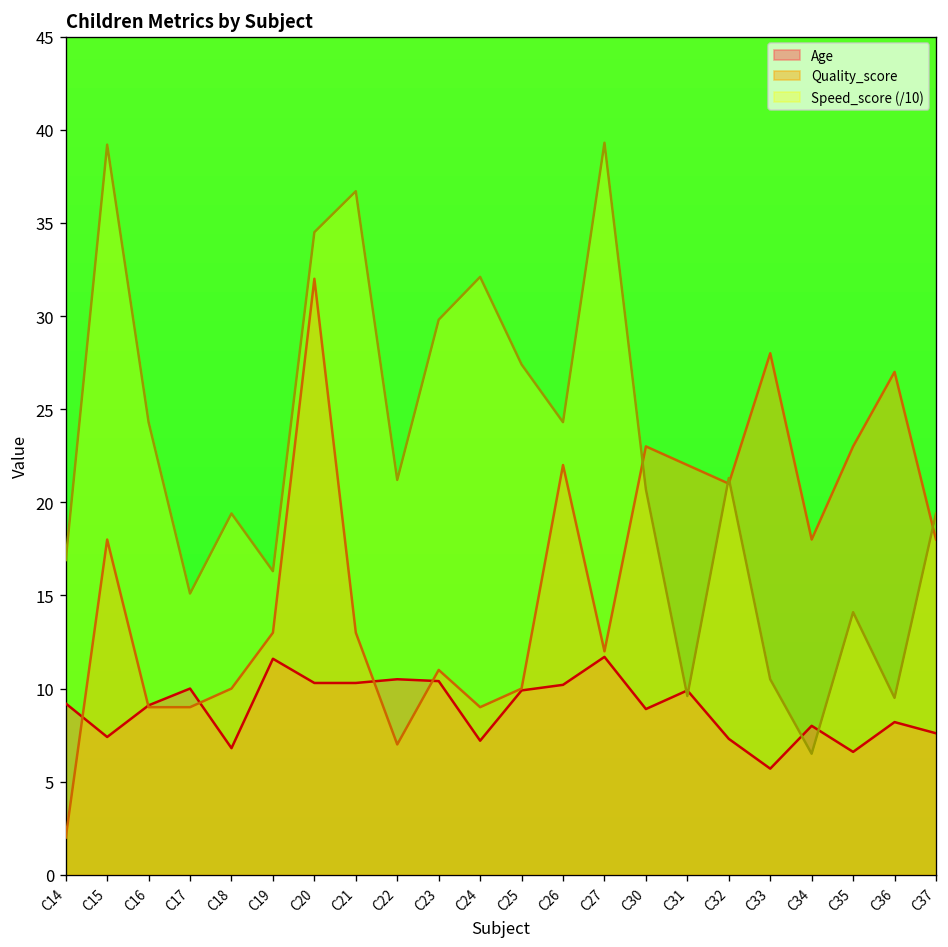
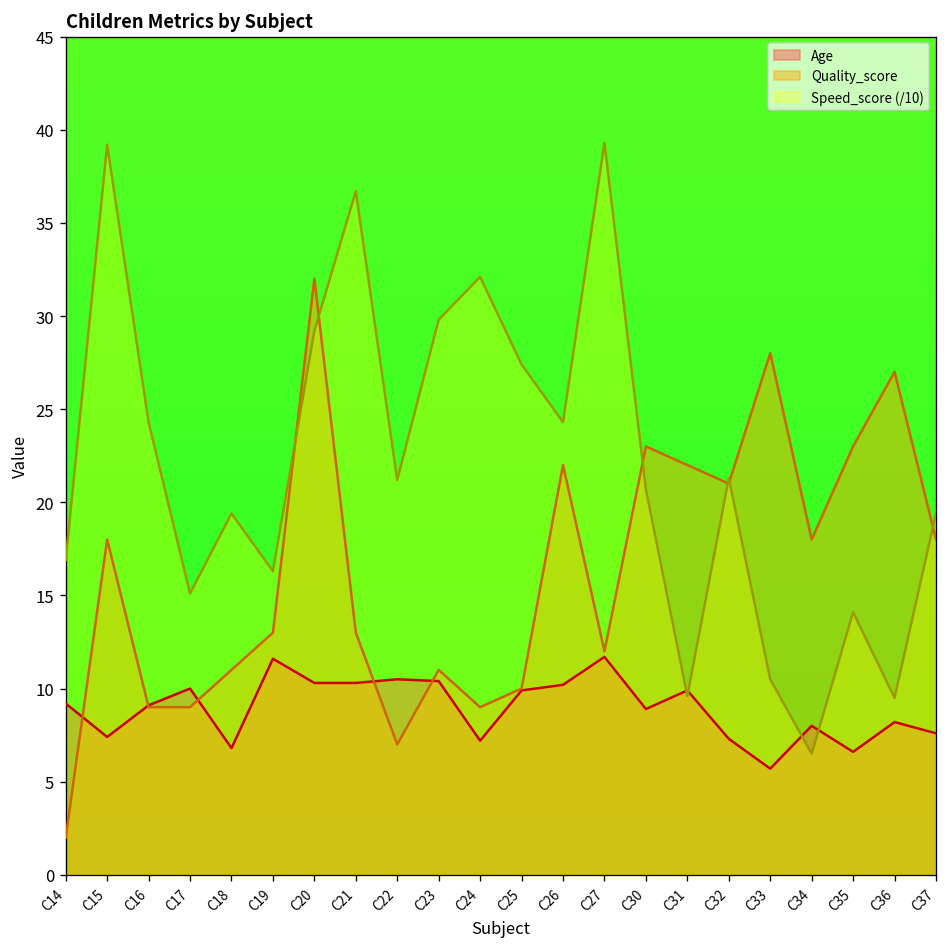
  {
    "Age": {
      "C14": 9.2,
      "C15": 7.4,
      "C17": 10.0,
      "C18": 6.8,
      "C19": 11.6,
      "C20": 10.3,
      "C21": 10.3,
      "C22": 10.5,
      "C23": 10.4,
      "C24": 7.2,
      "C26": 10.2,
      "C27": 11.7,
      "C30": 8.9,
      "C31": 9.9,
      "C32": 7.3,
      "C33": 5.7,
      "C34": 8.0,
      "C35": 6.6,
      "C36": 8.2,
      "C37": 7.6
    },
    "Quality_score": {
      "C14": 2,
      "C15": 18,
      "C17": 9,
-     "C18": 10,
+     "C18": 11,
      "C19": 13,
      "C20": 32,
      "C21": 13,
      "C22": 7,
      "C23": 11,
      "C24": 9,
      "C26": 22,
      "C27": 12,
      "C30": 23,
      "C31": 22,
      "C32": 21,
      "C33": 28,
      "C34": 18,
      "C35": 23,
      "C36": 27,
      "C37": 18
    },
    "Speed_score (/10)": {
      "C14": 16.9,
      "C15": 39.2,
      "C16": 24.3,
      "C17": 15.1,
      "C18": 19.4,
      "C19": 16.3,
-     "C20": 34.5,
+     "C20": 29.2,
      "C21": 36.7,
      "C22": 21.2,
      "C23": 29.8,
      "C24": 32.1,
      "C25": 27.4,
      "C26": 24.3,
      "C27": 39.3,
      "C30": 20.7,
      "C31": 9.6,
      "C32": 21.3,
      "C33": 10.5,
      "C34": 6.5,
      "C35": 14.1,
      "C36": 9.5,
      "C37": 19.4
    }
  }
